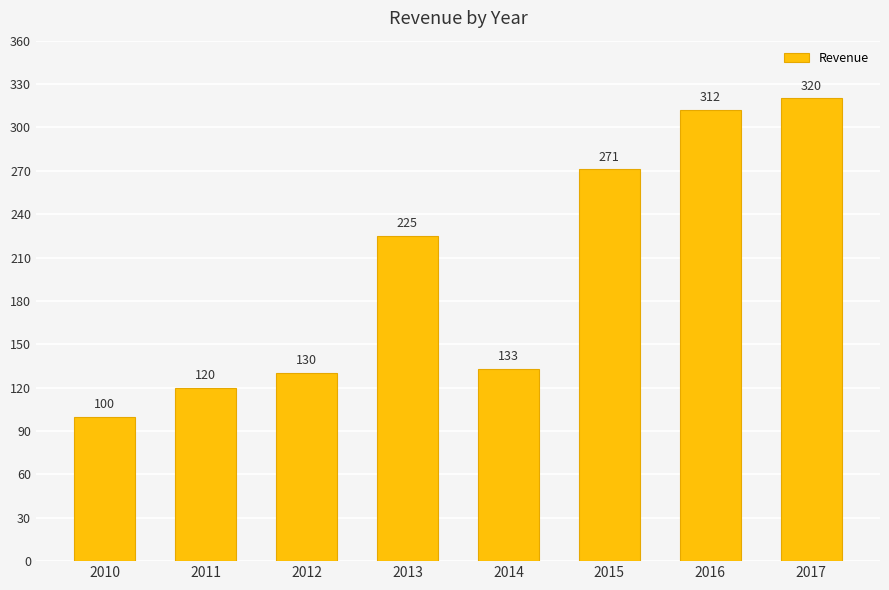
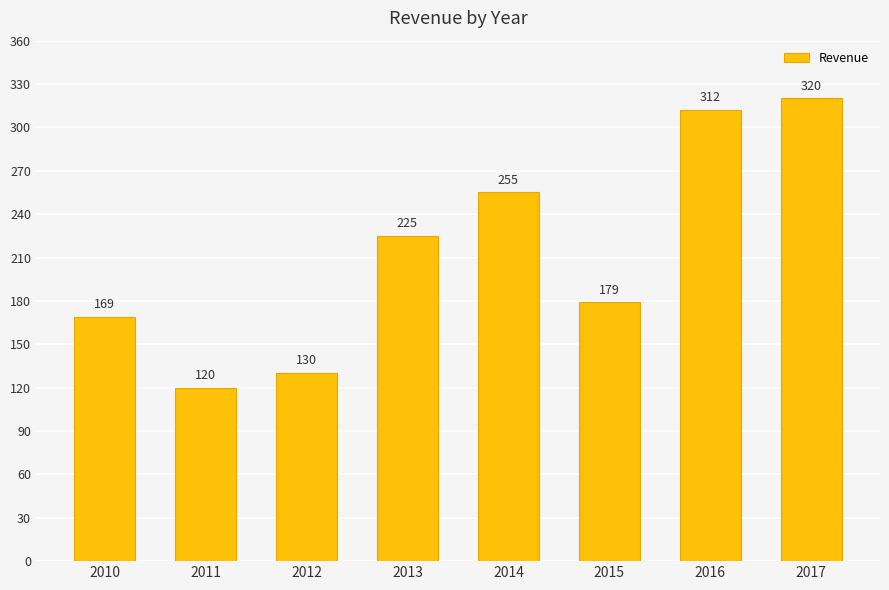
  {
-   "2010": 100,
+   "2010": 169,
    "2011": 120,
    "2012": 130,
    "2013": 225,
-   "2014": 133,
-   "2015": 271,
+   "2014": 255,
+   "2015": 179,
    "2016": 312,
    "2017": 320
  }
